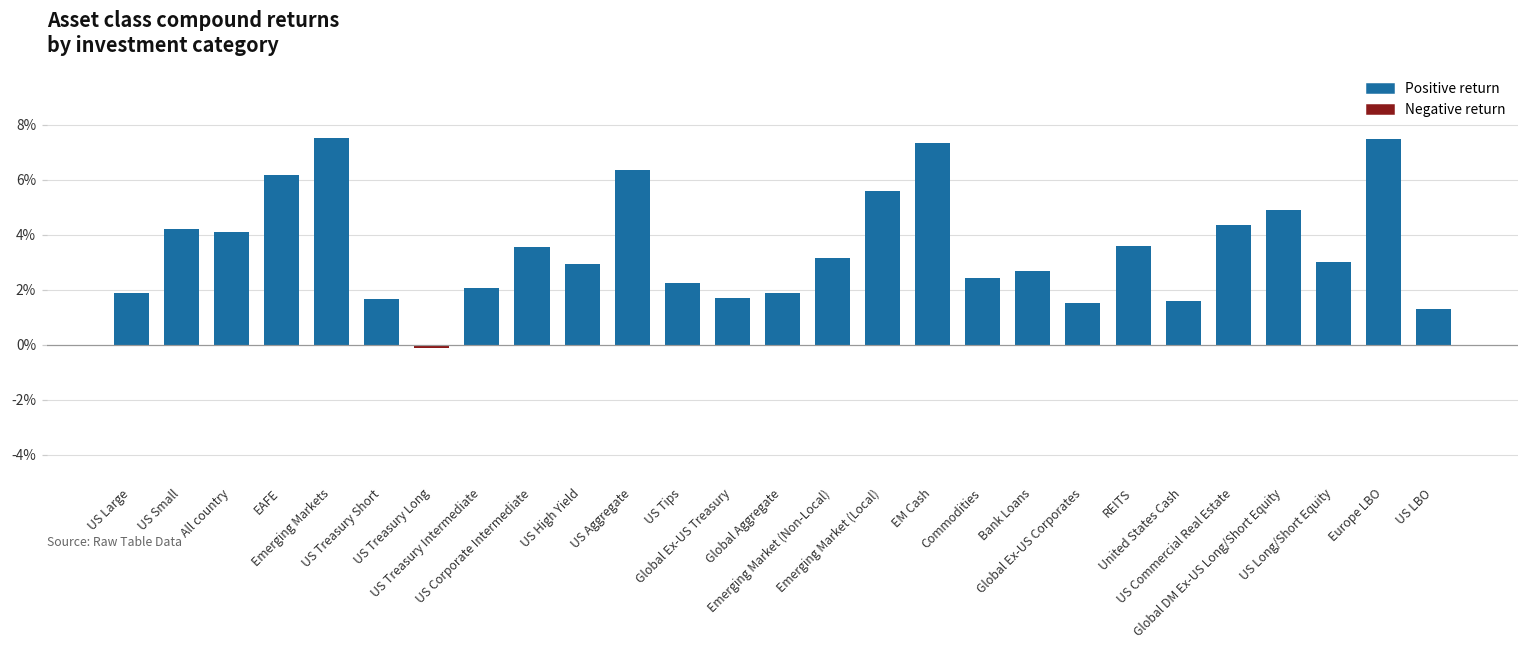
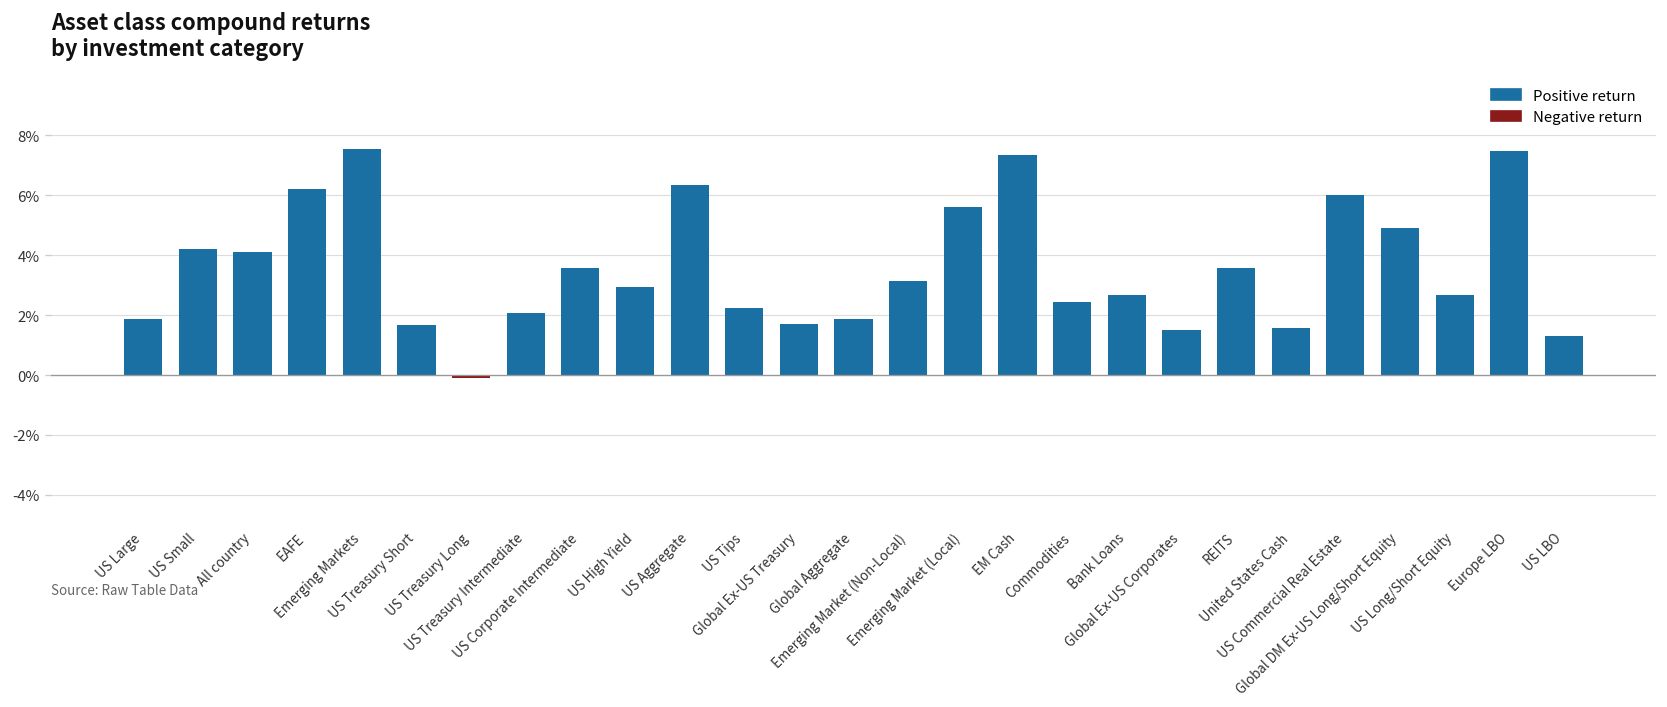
  {
    "US Large": "1.9%",
    "US Small": "4.2%",
    "All country": "4.1%",
    "EAFE": "6.2%",
    "Emerging Markets": "7.5%",
    "US Treasury Short": "1.7%",
    "US Treasury Long": "-0.1%",
    "US Treasury Intermediate": "2.1%",
    "US Corporate Intermediate": "3.6%",
    "US High Yield": "2.9%",
    "US Aggregate": "6.4%",
    "US Tips": "2.2%",
    "Global Ex-US Treasury": "1.7%",
    "Global Aggregate": "1.9%",
    "Emerging Market (Non-Local)": "3.1%",
    "Emerging Market (Local)": "5.6%",
    "EM Cash": "7.3%",
    "Commodities": "2.4%",
    "Bank Loans": "2.7%",
    "Global Ex-US Corporates": "1.5%",
    "REITS": "3.6%",
    "United States Cash": "1.6%",
-   "US Commercial Real Estate": "4.4%",
+   "US Commercial Real Estate": "6.0%",
    "Global DM Ex-US Long/Short Equity": "4.9%",
-   "US Long/Short Equity": "3.0%",
+   "US Long/Short Equity": "2.7%",
    "Europe LBO": "7.5%",
    "US LBO": "1.3%"
  }
